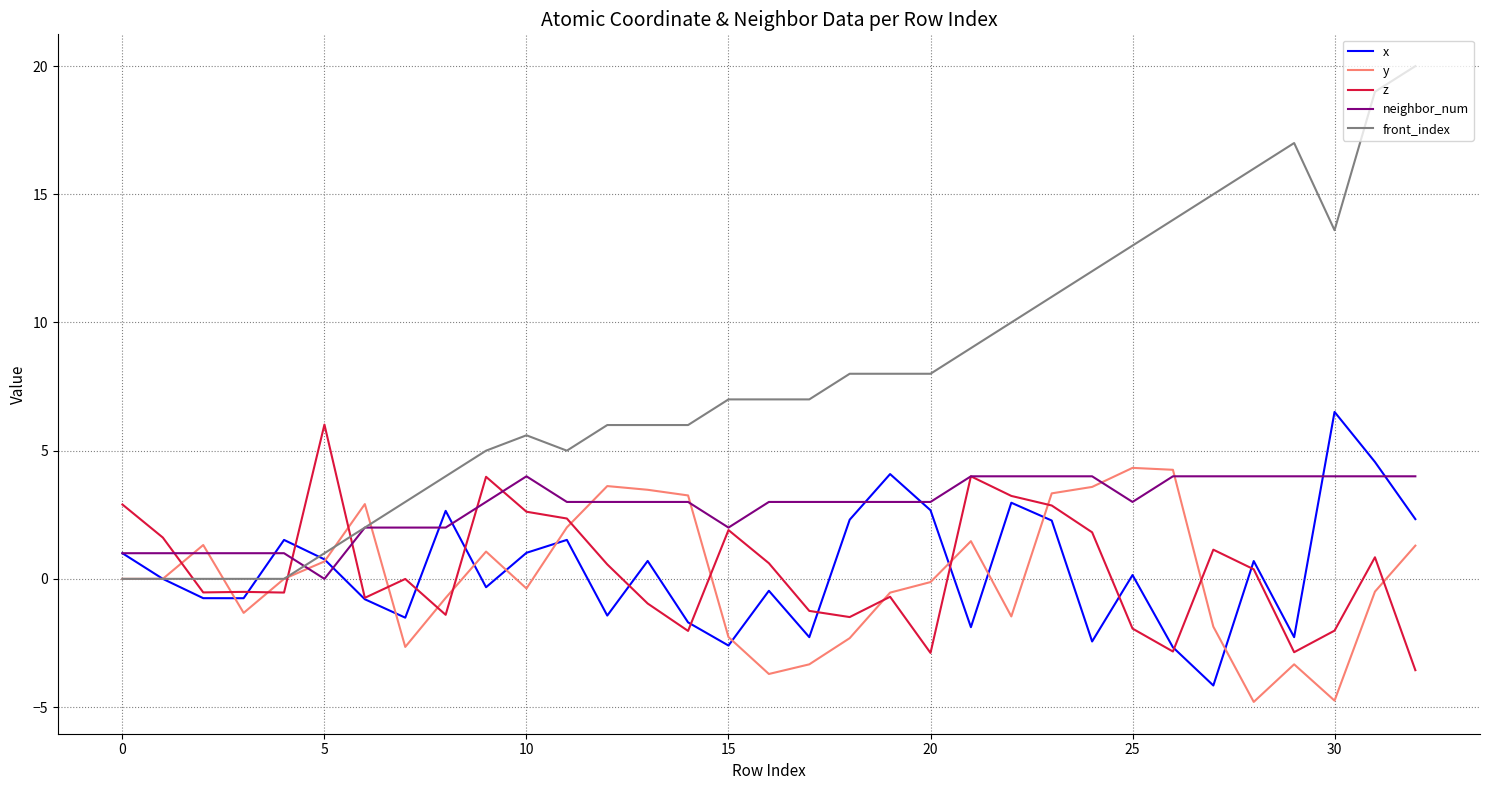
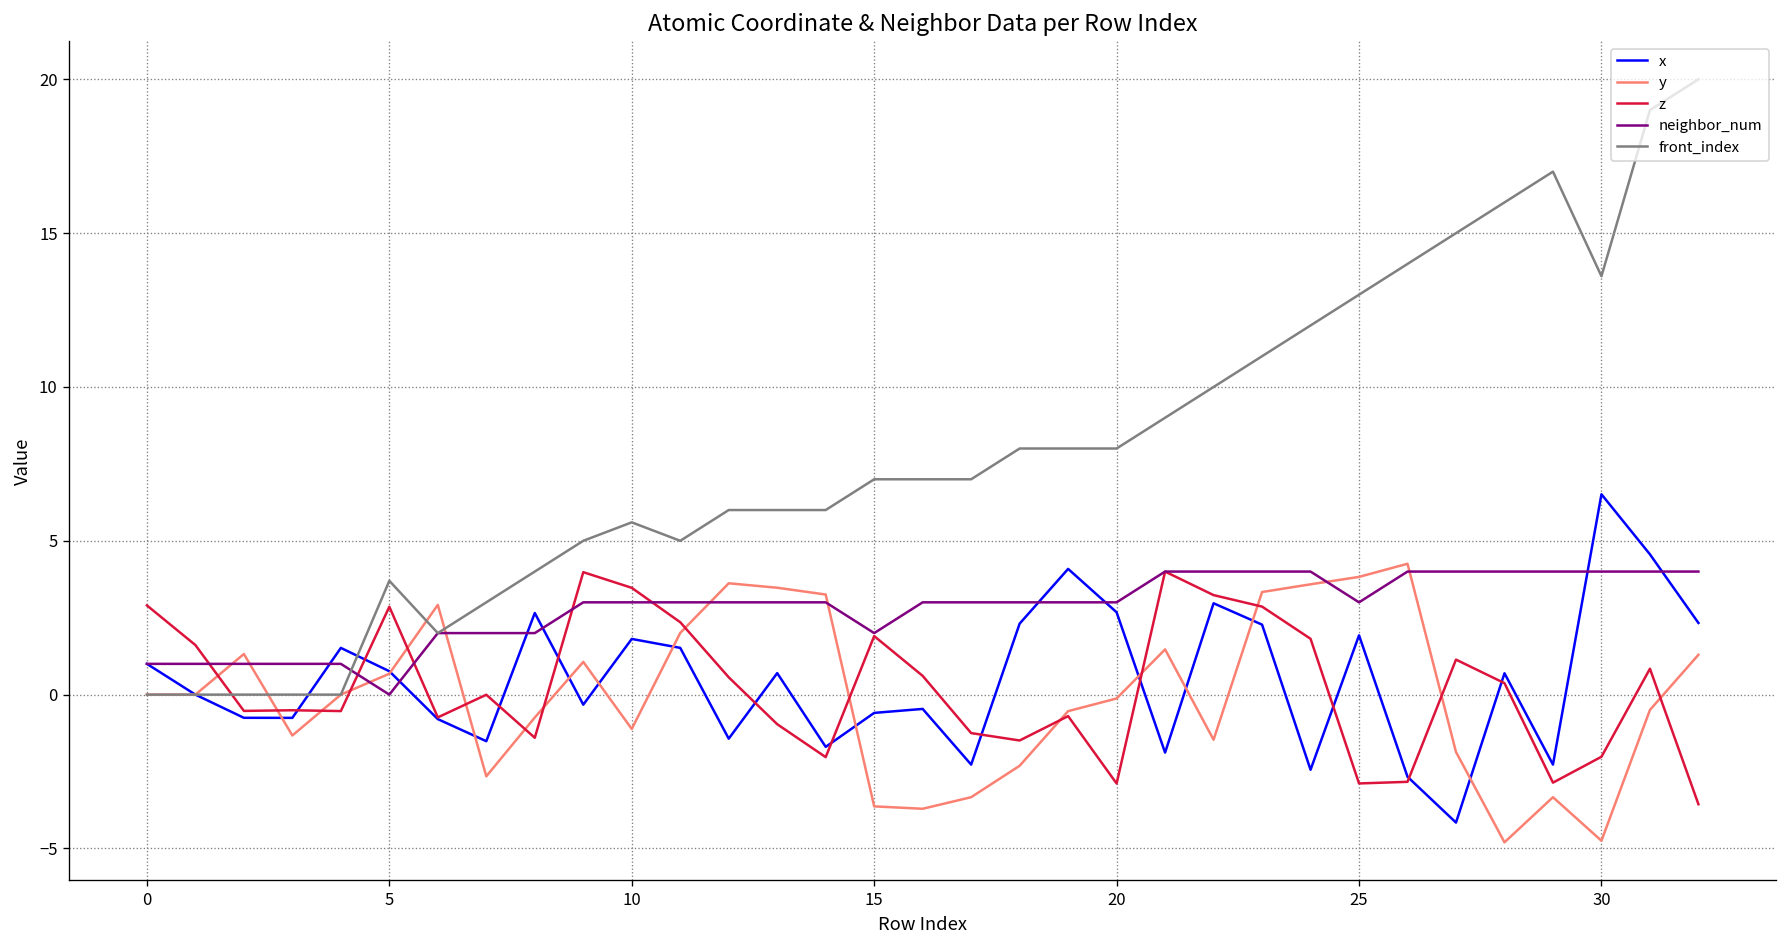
  {
    "x": {
-     "10": 1.0,
-     "15": -2.6,
+     "10": 1.8,
+     "15": -0.6,
      "20": 2.7,
-     "25": 0.1,
+     "25": 1.9,
      "30": 6.5
    },
    "y": {
-     "10": -0.4,
-     "15": -2.3,
+     "10": -1.1,
+     "15": -3.6,
      "20": -0.1,
-     "25": 4.3,
+     "25": 3.8,
      "30": -4.8
    },
    "z": {
      "0": 2.9,
-     "5": 6.0,
-     "10": 2.6,
+     "5": 2.9,
+     "10": 3.5,
      "20": -2.9,
-     "25": -1.9,
+     "25": -2.9,
      "30": -2.0
    },
    "neighbor_num": {
      "5": 0,
-     "10": 4,
+     "10": 3,
      "20": 3,
      "25": 3,
      "30": 4
    },
    "front_index": {
-     "5": 1.0,
+     "5": 3.7,
      "10": 5.6,
      "15": 7.0,
      "20": 8.0,
      "25": 13.0,
      "30": 13.6
    }
  }
